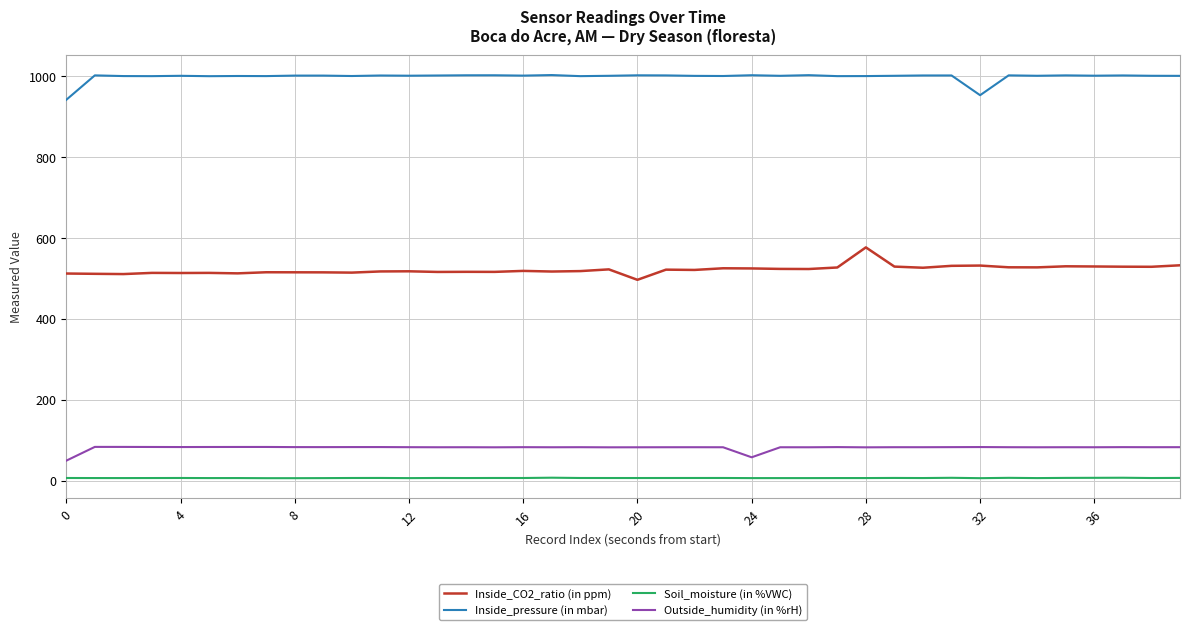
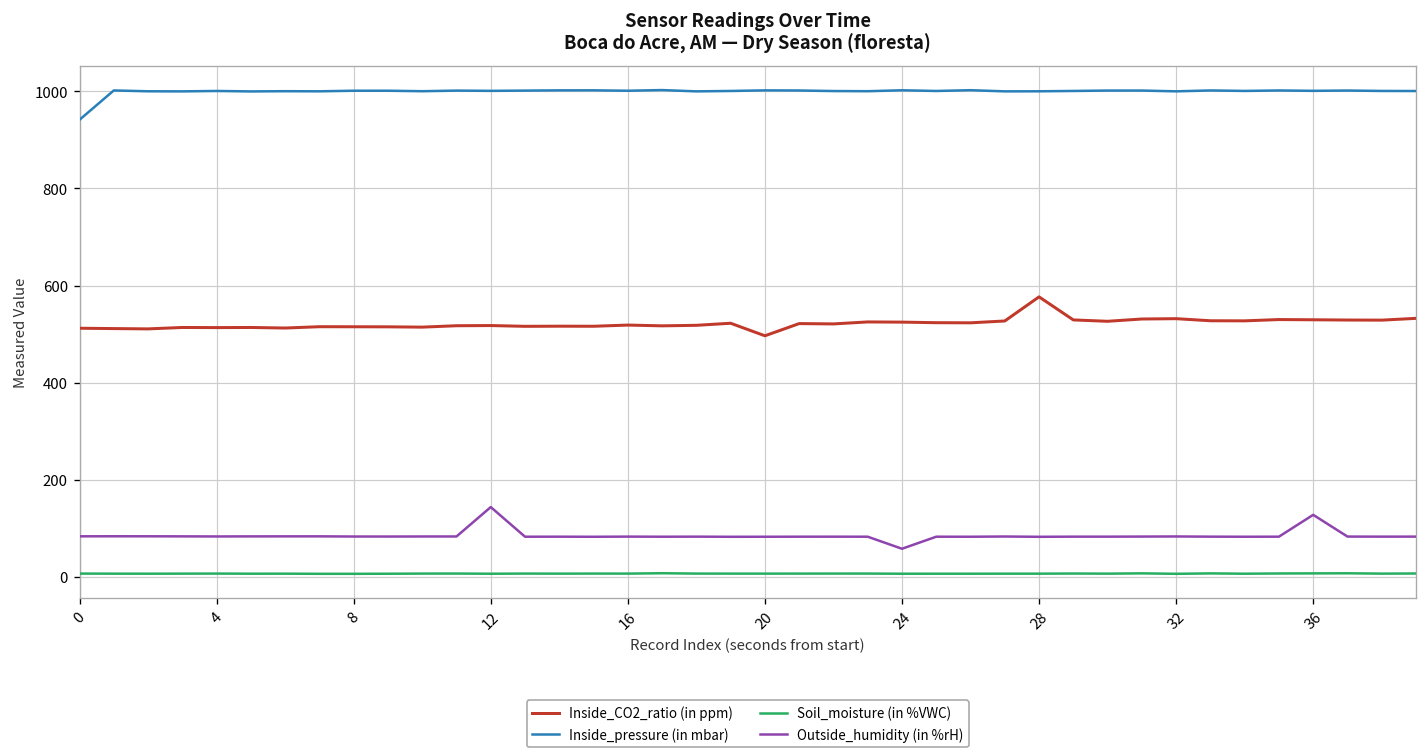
  {
    "Inside_CO2_ratio (in ppm)": {
      "0": 510,
      "4": 510,
      "8": 520,
      "12": 520,
      "16": 520,
      "20": 500,
      "24": 520,
      "28": 580,
      "32": 530,
      "36": 530
    },
    "Inside_pressure (in mbar)": {
      "0": 940,
      "4": 1000,
      "8": 1000,
      "12": 1000,
      "16": 1000,
      "20": 1000,
      "24": 1000,
      "28": 1000,
-     "32": 950,
+     "32": 1000,
      "36": 1000
    },
    "Soil_moisture (in %VWC)": {
      "0": 10,
      "4": 10,
      "8": 10,
      "12": 10,
      "16": 10,
      "20": 10,
      "24": 10,
      "28": 10,
      "32": 10,
      "36": 10
    },
    "Outside_humidity (in %rH)": {
-     "0": 50,
+     "0": 80,
      "4": 80,
      "8": 80,
-     "12": 80,
+     "12": 140,
      "16": 80,
      "20": 80,
      "24": 60,
      "28": 80,
      "32": 80,
-     "36": 80
+     "36": 130
    }
  }
